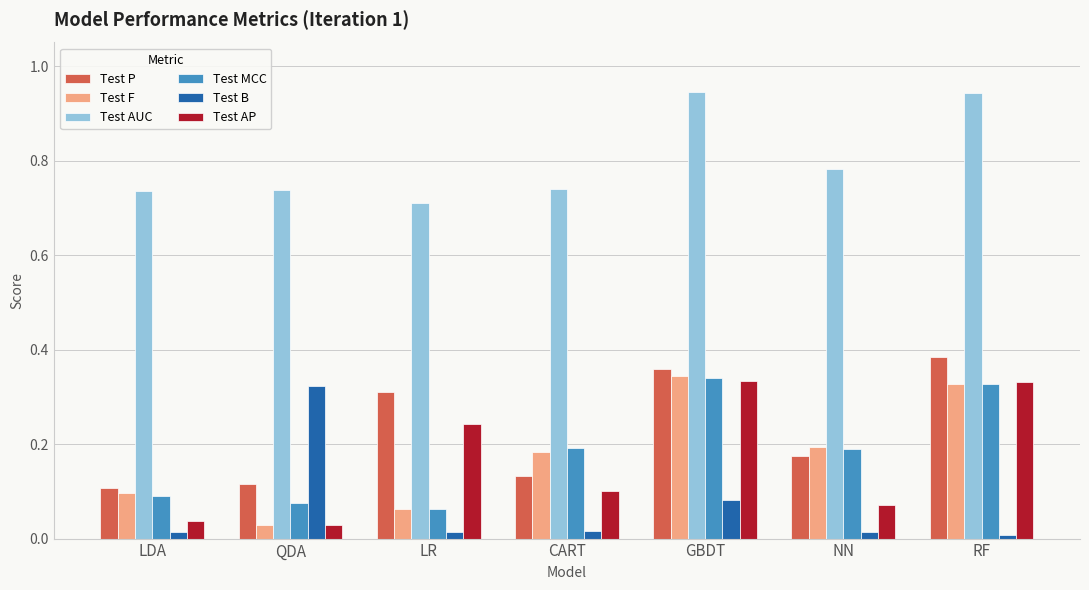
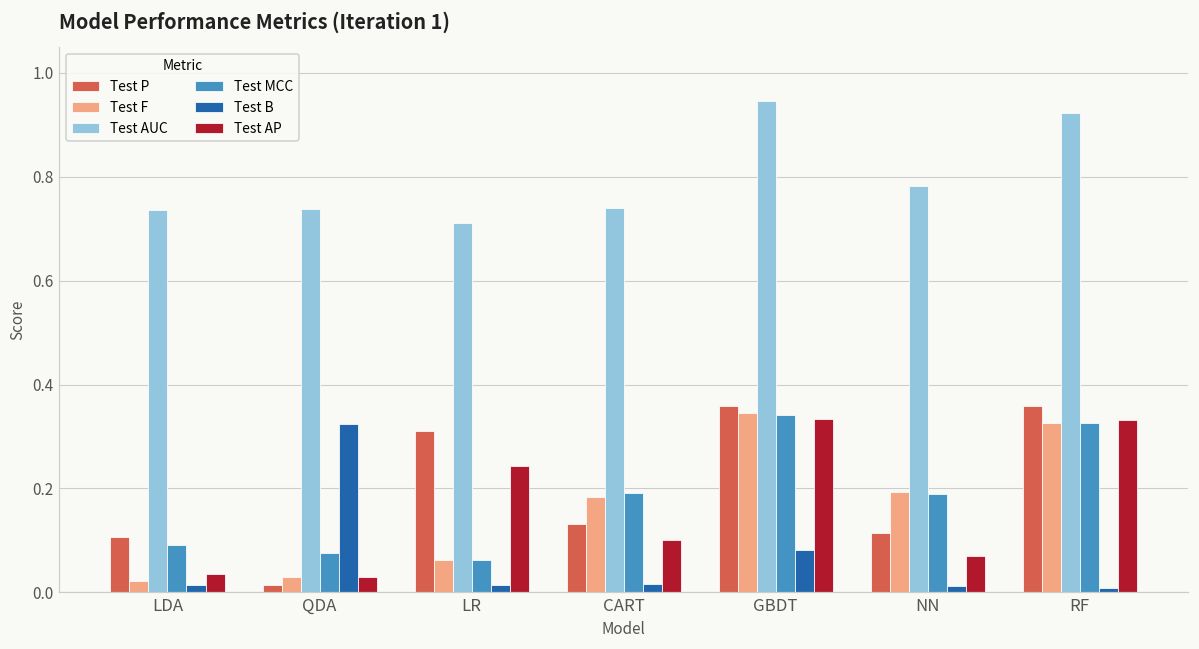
  {
    "Test P": {
      "LDA": 0.11,
-     "QDA": 0.12,
+     "QDA": 0.01,
      "LR": 0.31,
      "CART": 0.13,
      "GBDT": 0.36,
-     "NN": 0.18,
-     "RF": 0.38
+     "NN": 0.11,
+     "RF": 0.36
    },
    "Test F": {
-     "LDA": 0.10,
+     "LDA": 0.02,
      "QDA": 0.03,
      "LR": 0.06,
      "CART": 0.18,
      "GBDT": 0.35,
      "NN": 0.19,
      "RF": 0.33
    },
    "Test AUC": {
      "LDA": 0.74,
      "QDA": 0.74,
      "LR": 0.71,
      "CART": 0.74,
      "GBDT": 0.95,
      "NN": 0.78,
-     "RF": 0.94
+     "RF": 0.92
    },
    "Test MCC": {
      "LDA": 0.09,
      "QDA": 0.08,
      "LR": 0.06,
      "CART": 0.19,
      "GBDT": 0.34,
      "NN": 0.19,
      "RF": 0.33
    },
    "Test B": {
      "LDA": 0.01,
      "QDA": 0.32,
      "LR": 0.01,
      "CART": 0.02,
      "GBDT": 0.08,
      "NN": 0.01,
      "RF": 0.01
    },
    "Test AP": {
      "LDA": 0.04,
      "QDA": 0.03,
      "LR": 0.24,
      "CART": 0.10,
      "GBDT": 0.33,
      "NN": 0.07,
      "RF": 0.33
    }
  }
